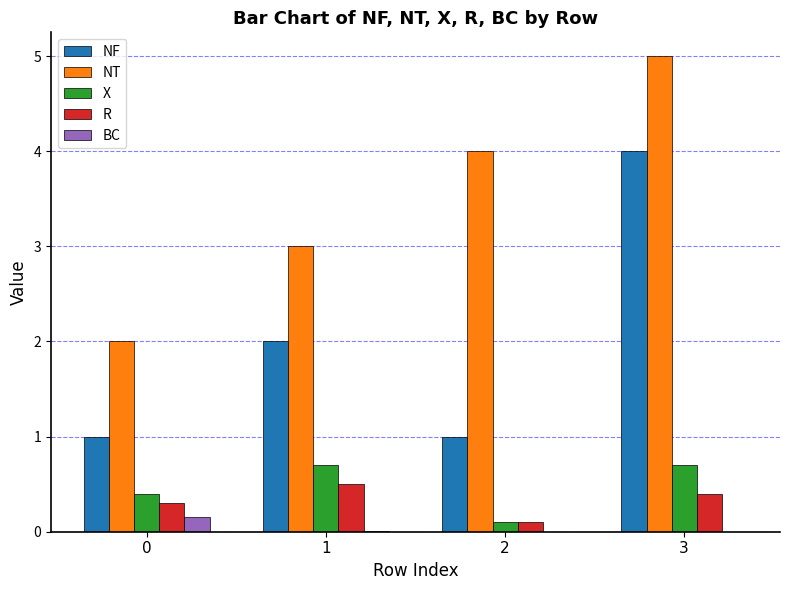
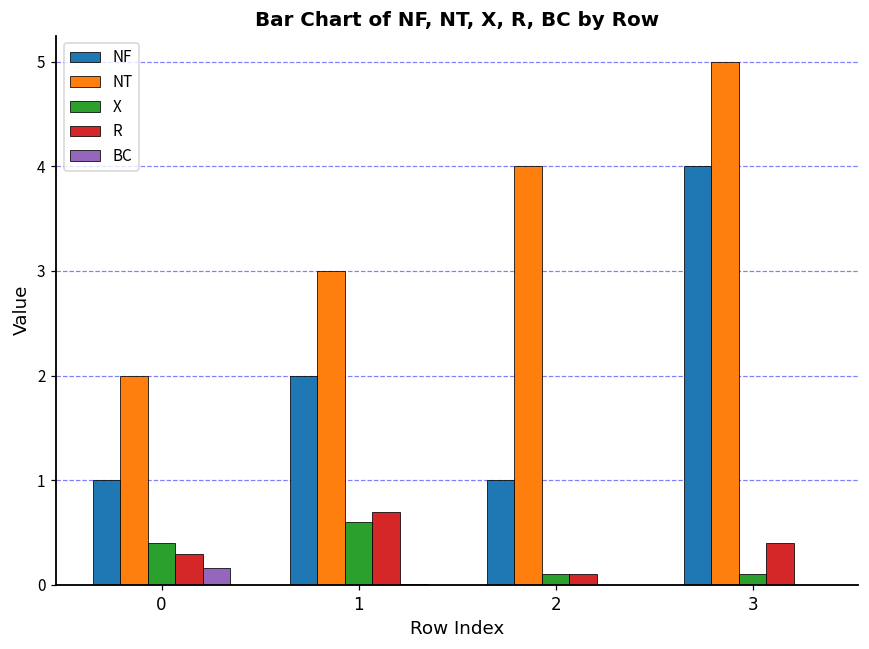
  {
    "NF": {
      "0": 1.0,
      "1": 2.0,
      "2": 1.0,
      "3": 4.0
    },
    "NT": {
      "0": 2.0,
      "1": 3.0,
      "2": 4.0,
      "3": 5.0
    },
    "X": {
      "0": 0.4,
-     "1": 0.7,
+     "1": 0.6,
      "2": 0.1,
-     "3": 0.7
+     "3": 0.1
    },
    "R": {
      "0": 0.3,
-     "1": 0.5,
+     "1": 0.7,
      "2": 0.1,
      "3": 0.4
    },
    "BC": {
      "0": 0.2,
      "2": 0.0,
      "3": 0.0
    }
  }
